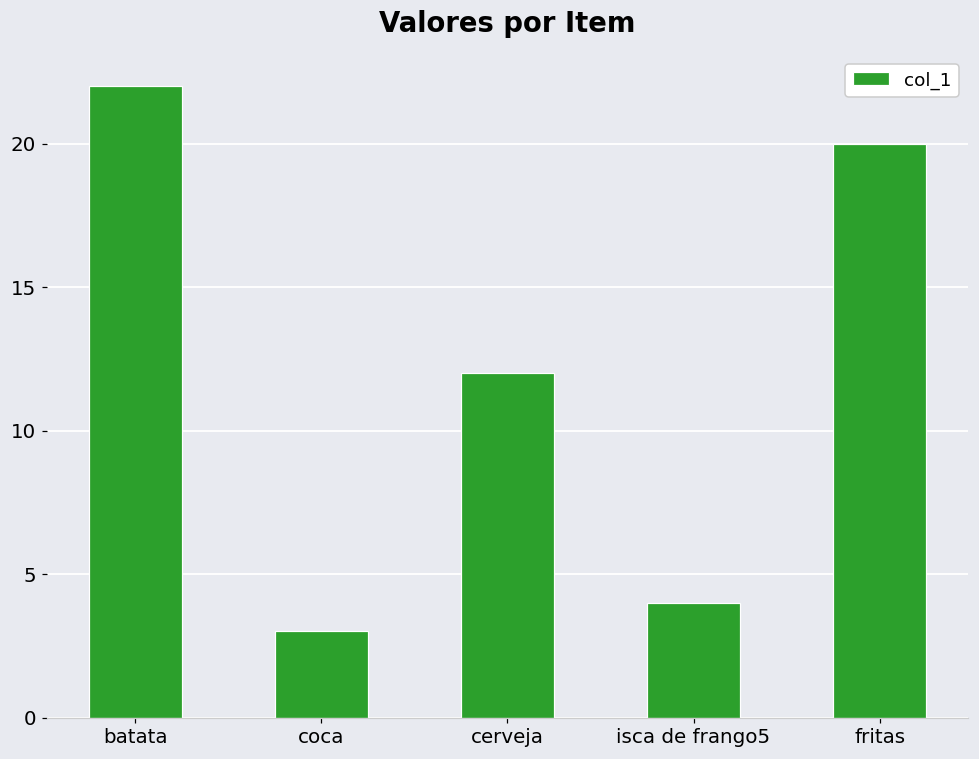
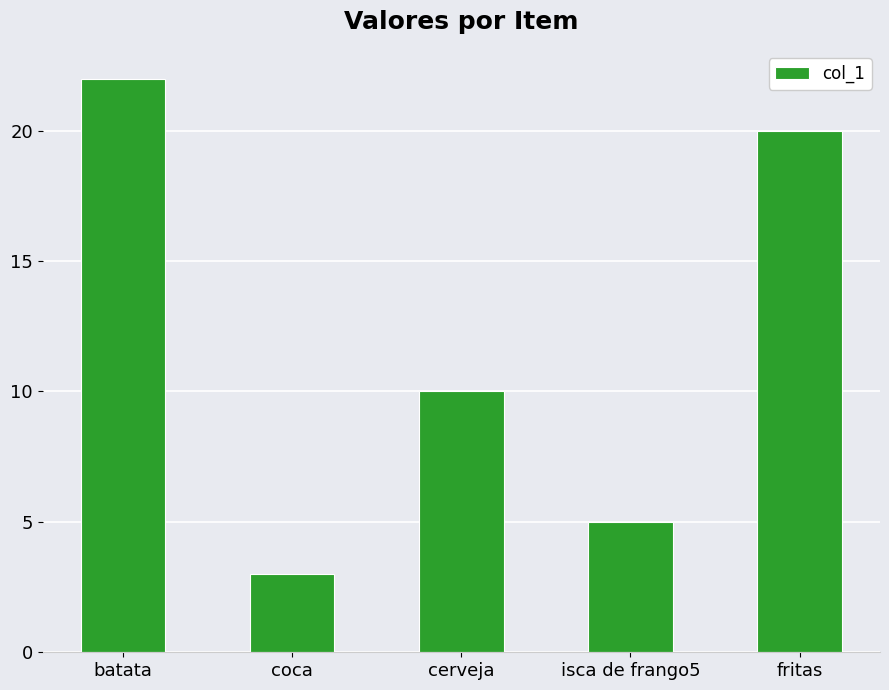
  {
    "batata": 22,
    "coca": 3,
-   "cerveja": 12,
-   "isca de frango5": 4,
+   "cerveja": 10,
+   "isca de frango5": 5,
    "fritas": 20
  }
